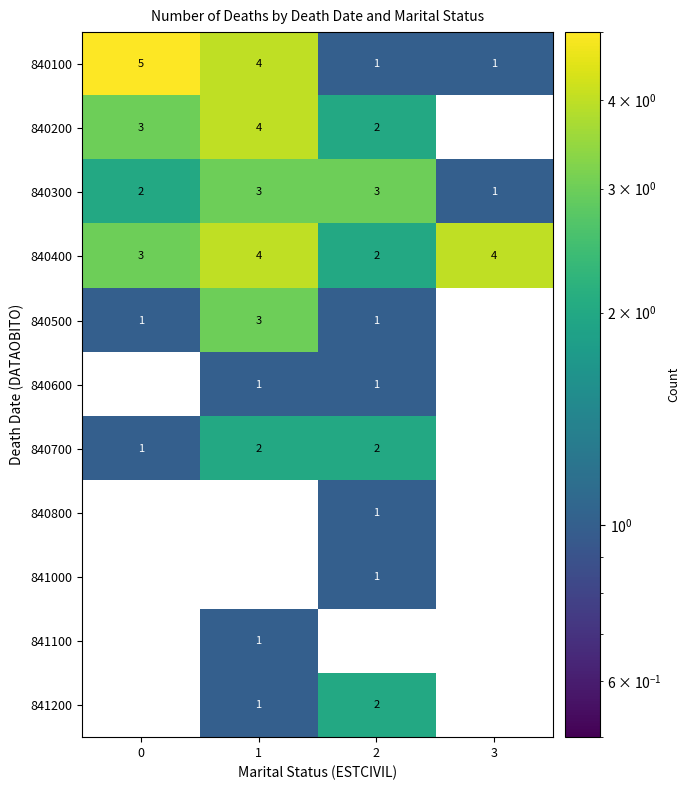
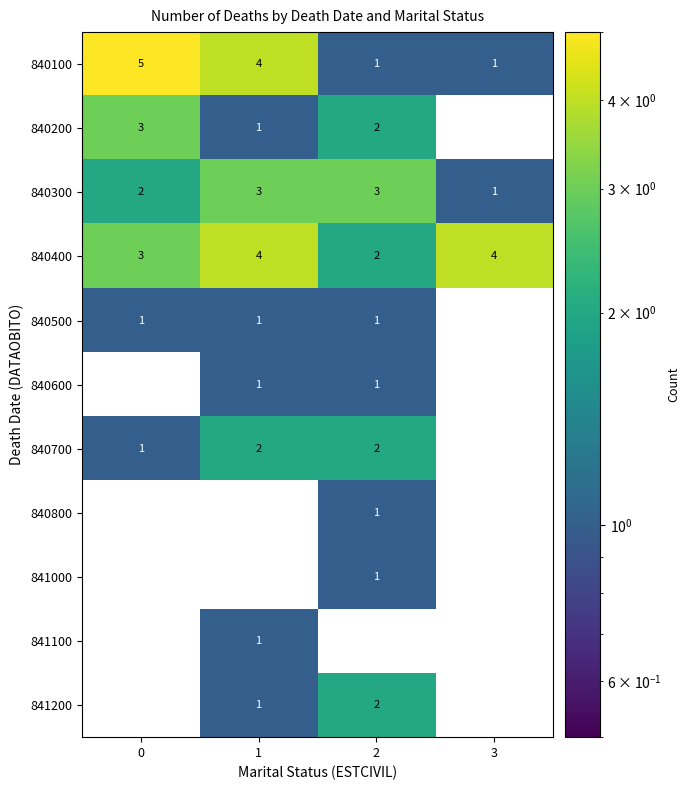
  {
    "840100": {
      "0": 5,
      "1": 4,
      "2": 1,
      "3": 1
    },
    "840200": {
      "0": 3,
-     "1": 4,
+     "1": 1,
      "2": 2
    },
    "840300": {
      "0": 2,
      "1": 3,
      "2": 3,
      "3": 1
    },
    "840400": {
      "0": 3,
      "1": 4,
      "2": 2,
      "3": 4
    },
    "840500": {
      "0": 1,
-     "1": 3,
+     "1": 1,
      "2": 1
    },
    "840600": {
      "1": 1,
      "2": 1
    },
    "840700": {
      "0": 1,
      "1": 2,
      "2": 2
    },
    "840800": {
      "2": 1
    },
    "841000": {
      "2": 1
    },
    "841100": {
      "1": 1
    },
    "841200": {
      "1": 1,
      "2": 2
    }
  }
